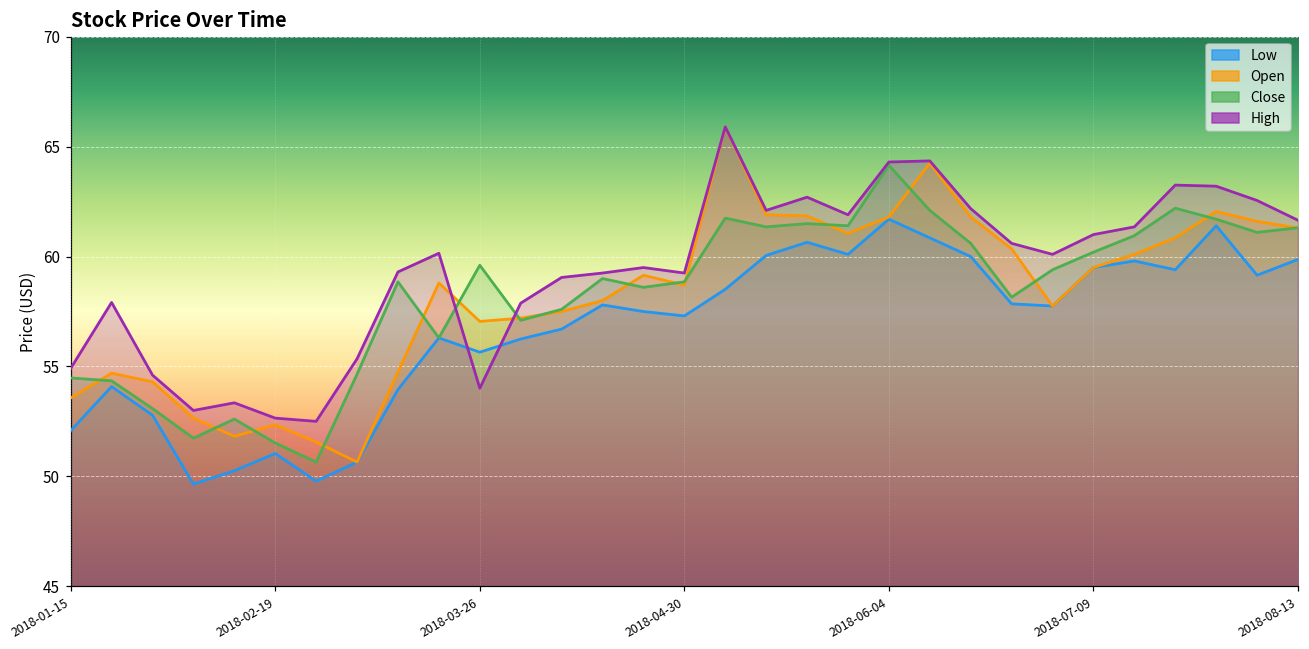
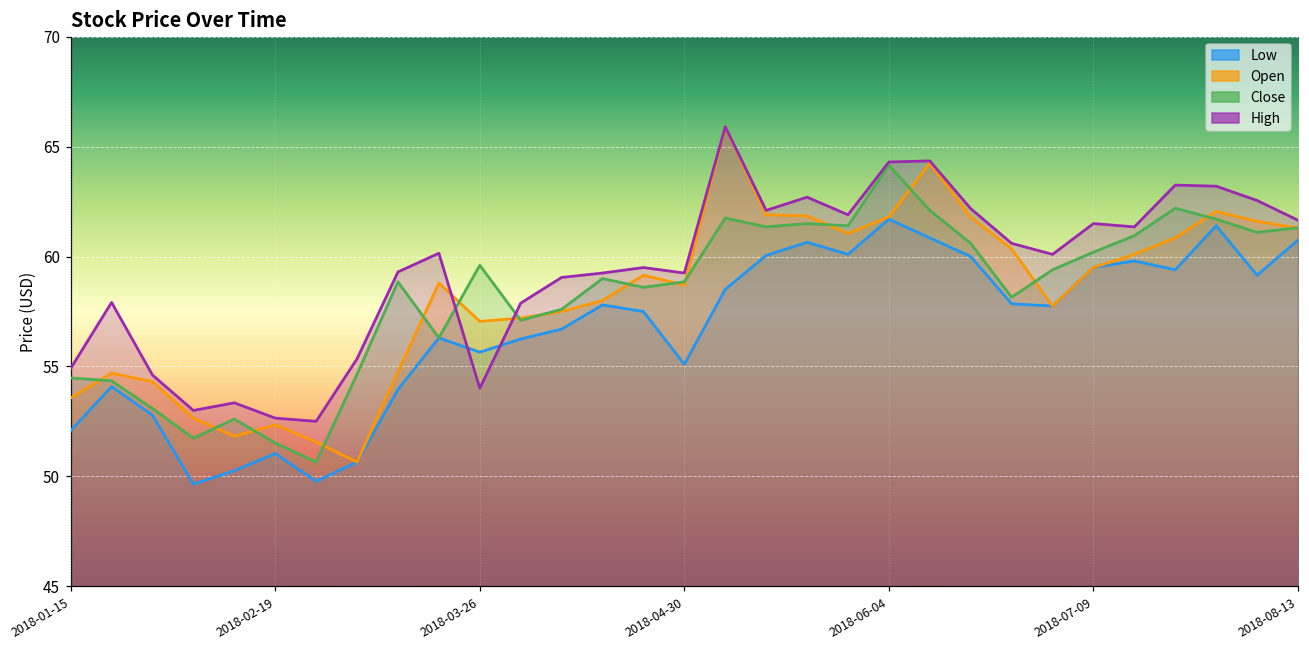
  {
    "Low": {
      "2018-01-15": 52.1,
      "2018-02-19": 51.0,
      "2018-03-26": 55.7,
-     "2018-04-30": 57.3,
-     "2018-08-13": 59.9
+     "2018-04-30": 55.1,
+     "2018-08-13": 60.8
    },
    "Open": {
      "2018-01-15": 53.6,
      "2018-02-19": 52.3,
      "2018-03-26": 57.0,
      "2018-04-30": 58.7
    },
    "Close": {
      "2018-01-15": 54.5,
      "2018-02-19": 51.5,
      "2018-03-26": 59.6,
      "2018-04-30": 58.8,
      "2018-06-04": 64.2,
      "2018-07-09": 60.2
    },
    "High": {
      "2018-01-15": 54.9,
      "2018-02-19": 52.7,
      "2018-03-26": 54.0,
      "2018-04-30": 59.3,
      "2018-06-04": 64.3,
-     "2018-07-09": 61.0,
+     "2018-07-09": 61.5,
      "2018-08-13": 61.7
    }
  }
